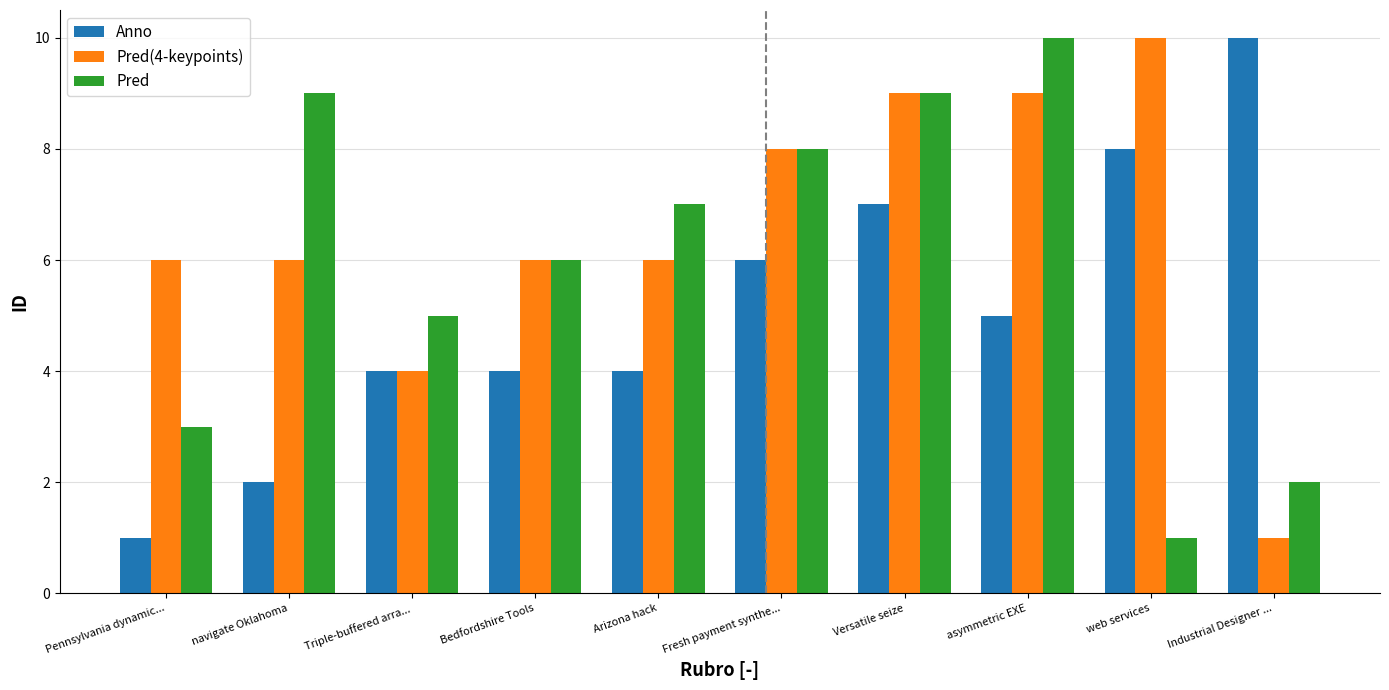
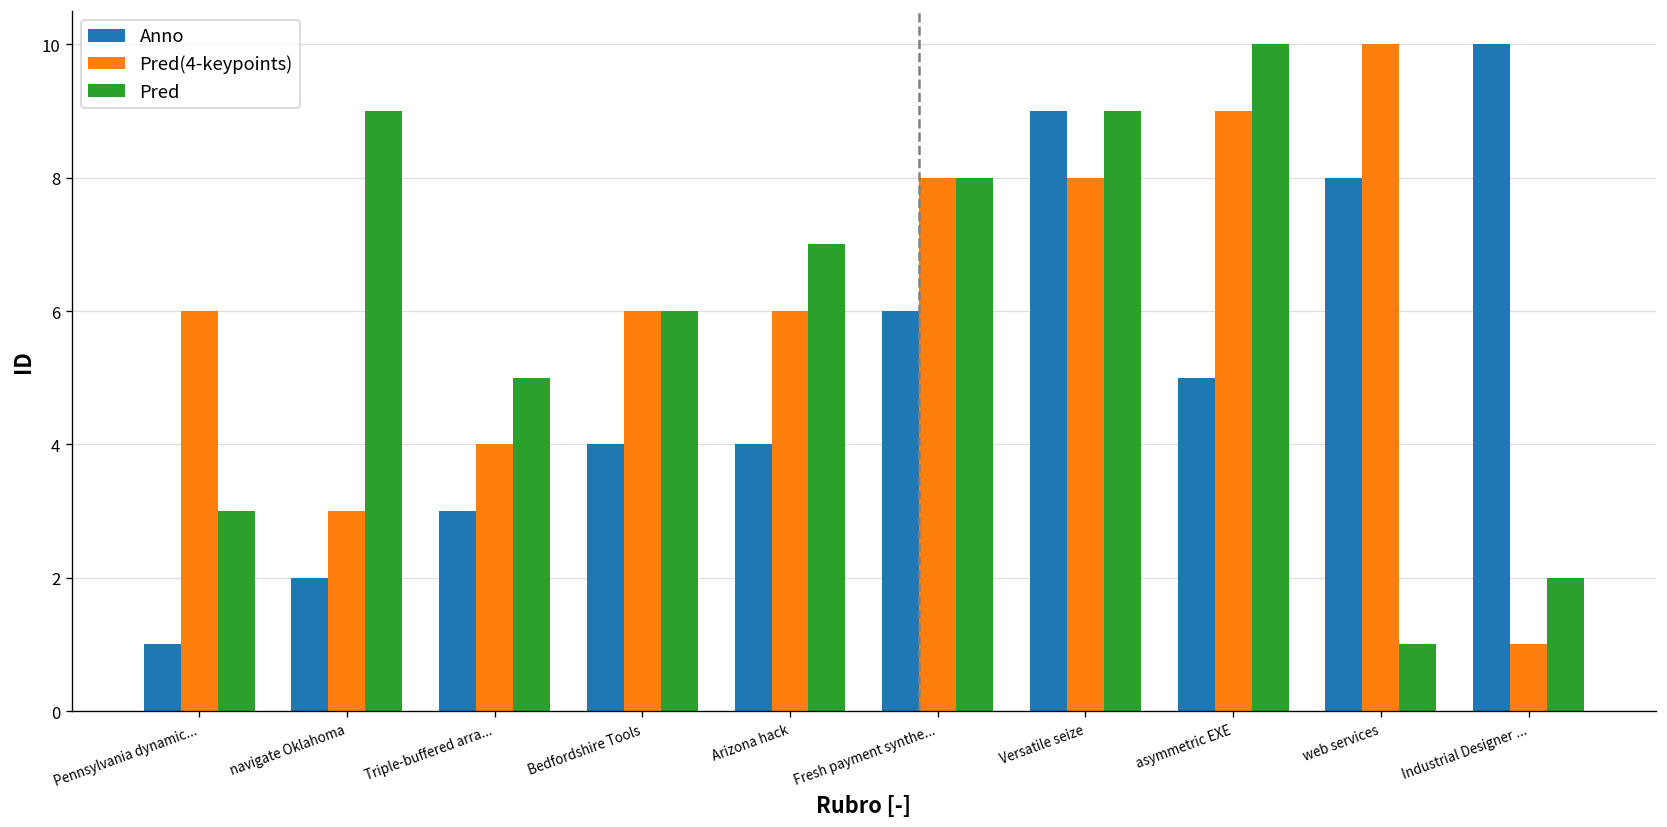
  {
    "Anno": {
      "Pennsylvania dynamic...": 1,
      "navigate Oklahoma": 2,
-     "Triple-buffered arra...": 4,
+     "Triple-buffered arra...": 3,
      "Bedfordshire Tools": 4,
      "Arizona hack": 4,
      "Fresh payment synthe...": 6,
-     "Versatile seize": 7,
+     "Versatile seize": 9,
      "asymmetric EXE": 5,
      "web services": 8,
      "Industrial Designer ...": 10
    },
    "Pred(4-keypoints)": {
      "Pennsylvania dynamic...": 6,
-     "navigate Oklahoma": 6,
+     "navigate Oklahoma": 3,
      "Triple-buffered arra...": 4,
      "Bedfordshire Tools": 6,
      "Arizona hack": 6,
      "Fresh payment synthe...": 8,
-     "Versatile seize": 9,
+     "Versatile seize": 8,
      "asymmetric EXE": 9,
      "web services": 10,
      "Industrial Designer ...": 1
    },
    "Pred": {
      "Pennsylvania dynamic...": 3,
      "navigate Oklahoma": 9,
      "Triple-buffered arra...": 5,
      "Bedfordshire Tools": 6,
      "Arizona hack": 7,
      "Fresh payment synthe...": 8,
      "Versatile seize": 9,
      "asymmetric EXE": 10,
      "web services": 1,
      "Industrial Designer ...": 2
    }
  }
